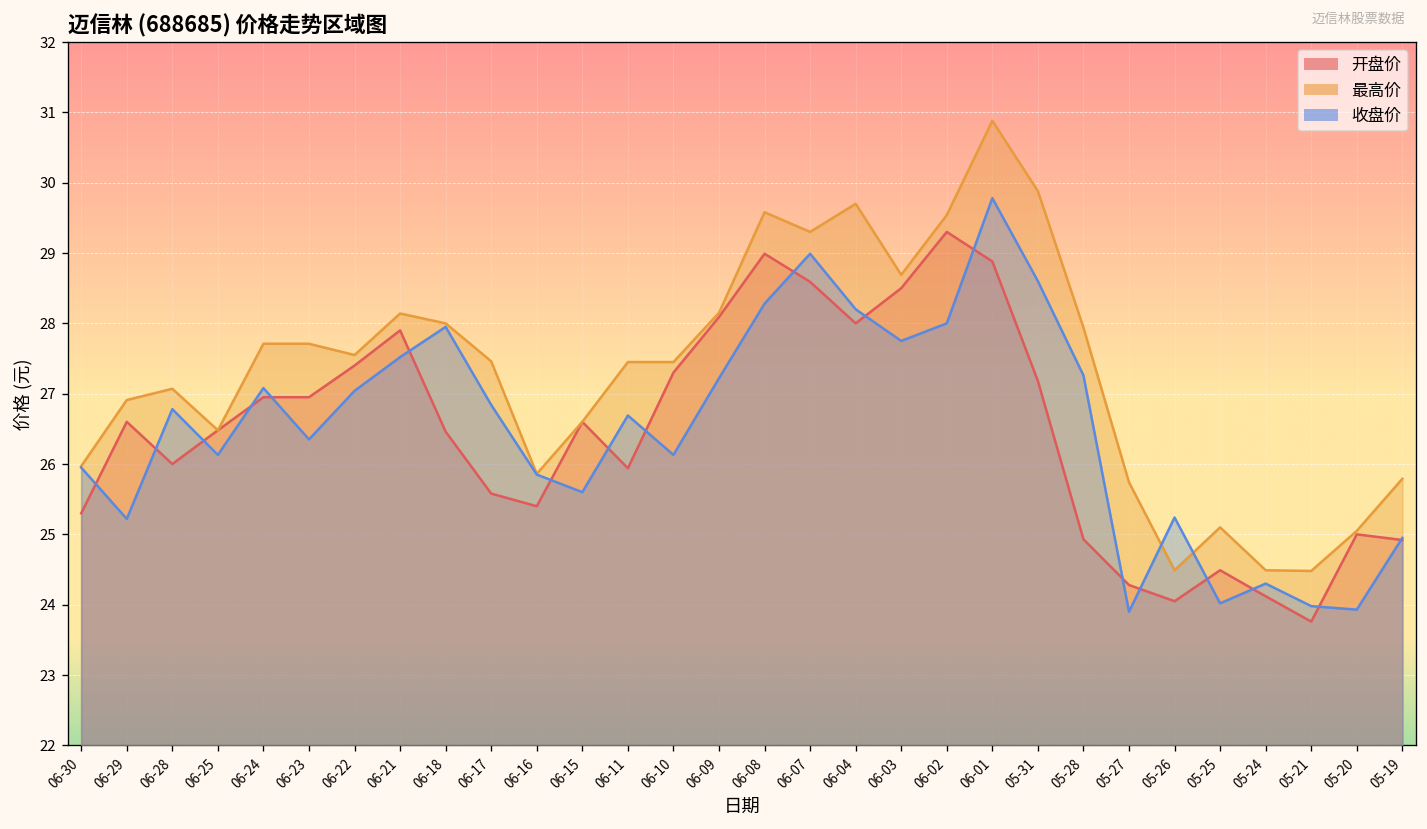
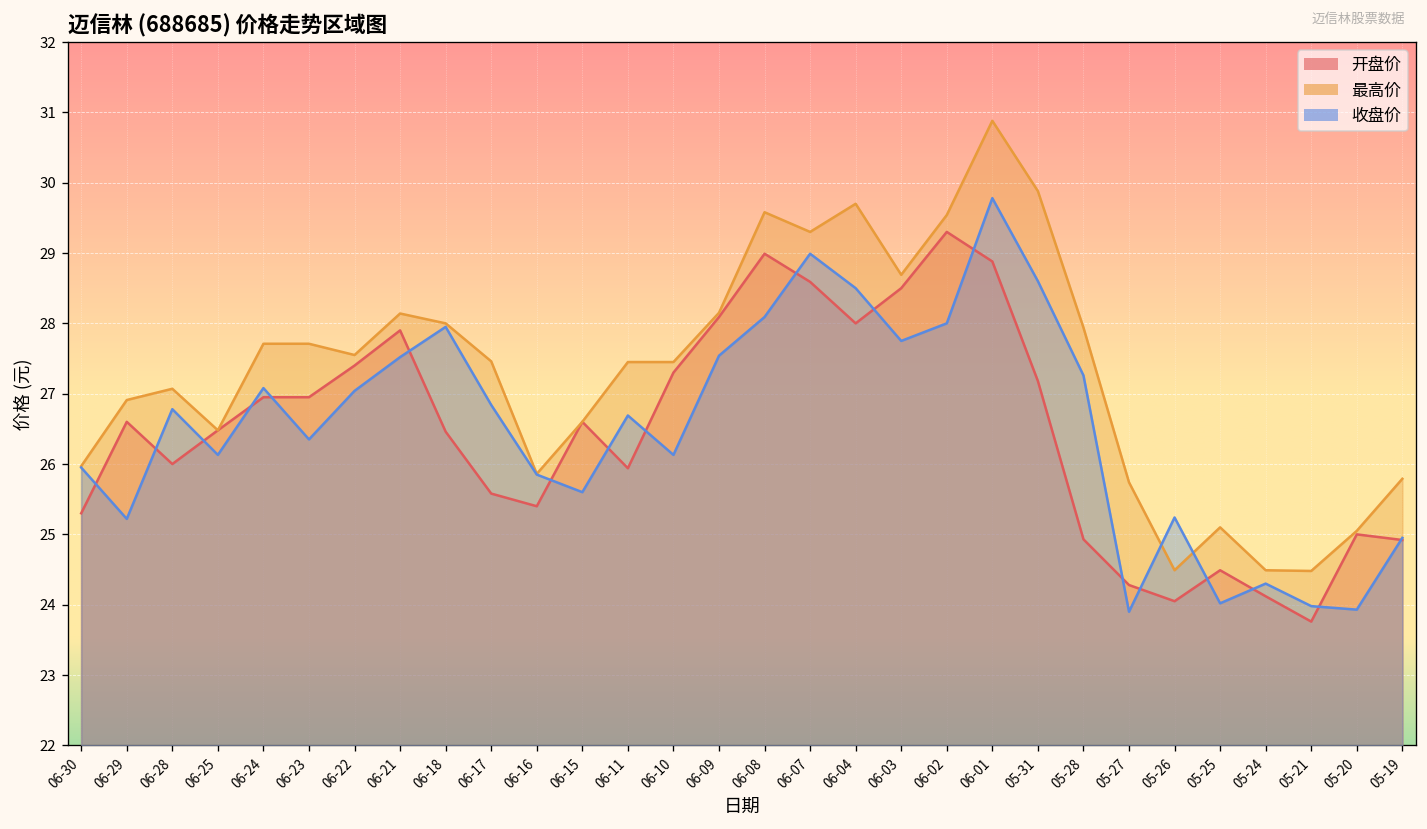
  {
    "收盘价": {
      "06-29": 25.2,
      "06-28": 26.8,
      "06-25": 26.1,
      "06-24": 27.1,
      "06-23": 26.4,
      "06-22": 27.0,
      "06-21": 27.5,
      "06-18": 28.0,
      "06-17": 26.8,
      "06-15": 25.6,
      "06-11": 26.7,
      "06-10": 26.1,
-     "06-09": 27.2,
-     "06-08": 28.3,
+     "06-09": 27.5,
+     "06-08": 28.1,
      "06-07": 29.0,
-     "06-04": 28.2,
+     "06-04": 28.5,
      "06-03": 27.8,
      "06-02": 28.0,
      "06-01": 29.8,
      "05-31": 28.6,
      "05-28": 27.3,
      "05-27": 23.9,
      "05-26": 25.2,
      "05-25": 24.0,
      "05-24": 24.3,
      "05-21": 24.0,
      "05-20": 23.9
    }
  }
